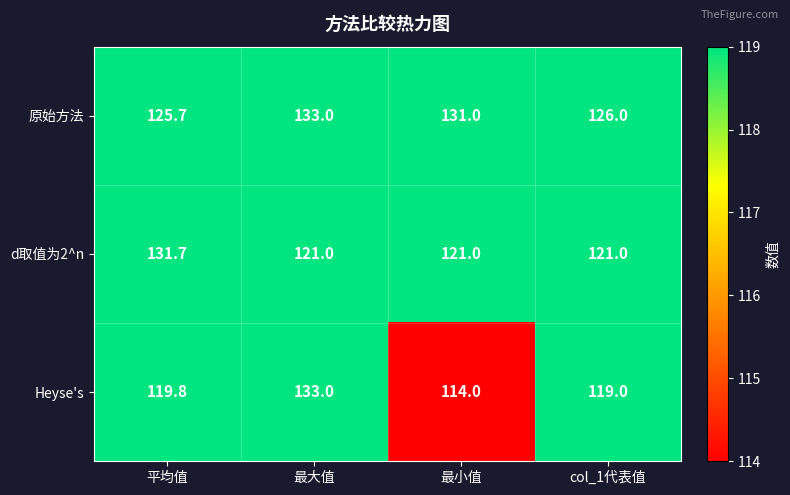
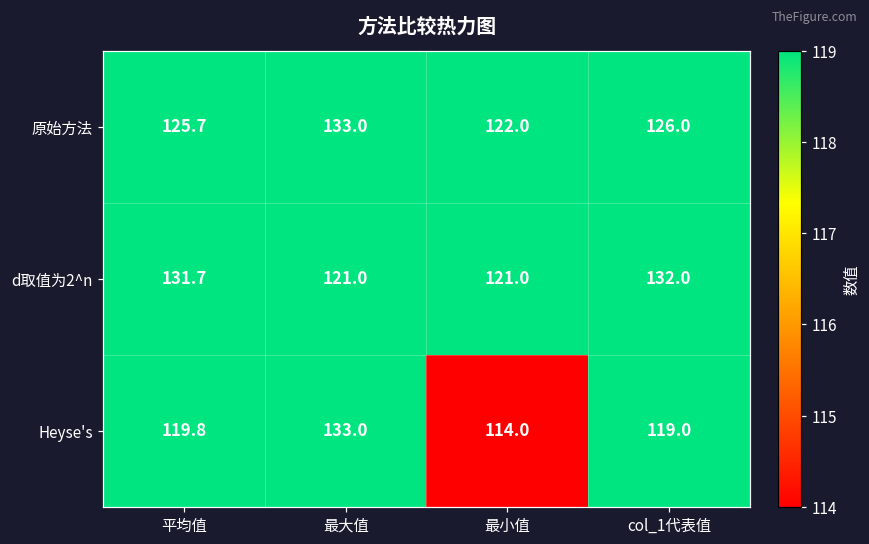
  {
    "原始方法": {
      "平均值": 125.7,
      "最大值": 133.0,
-     "最小值": 131.0,
+     "最小值": 122.0,
      "col_1代表值": 126.0
    },
    "d取值为2^n": {
      "平均值": 131.7,
      "最大值": 121.0,
      "最小值": 121.0,
-     "col_1代表值": 121.0
+     "col_1代表值": 132.0
    },
    "Heyse's": {
      "平均值": 119.8,
      "最大值": 133.0,
      "最小值": 114.0,
      "col_1代表值": 119.0
    }
  }
